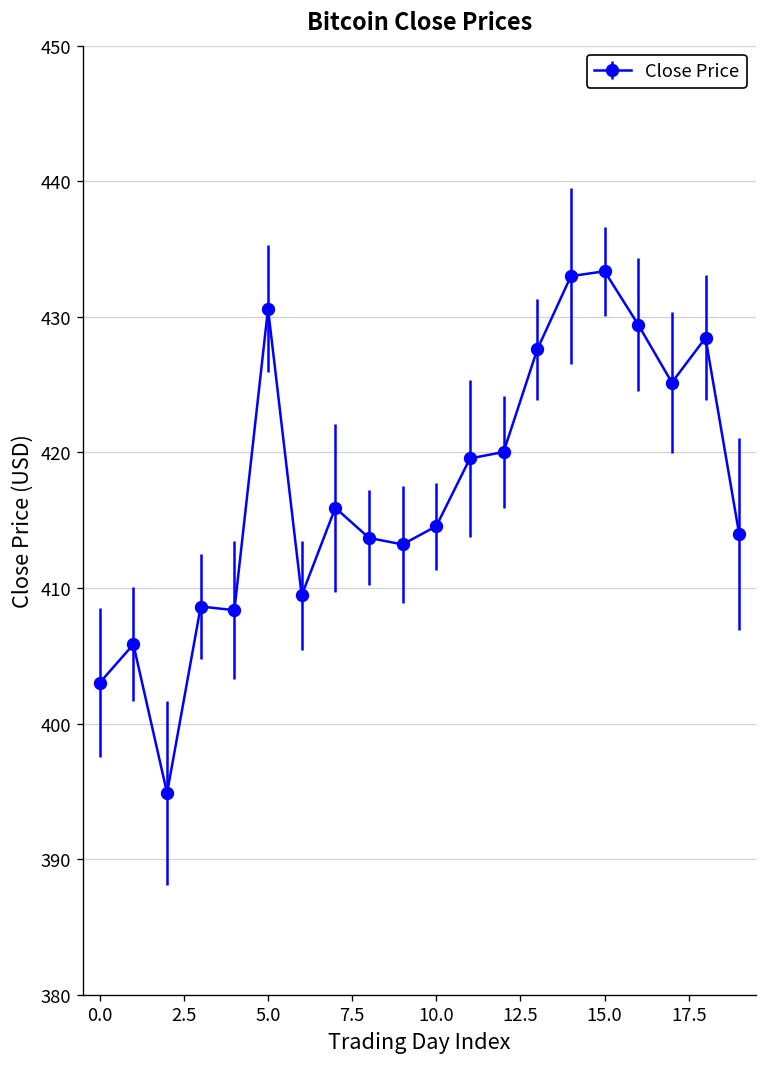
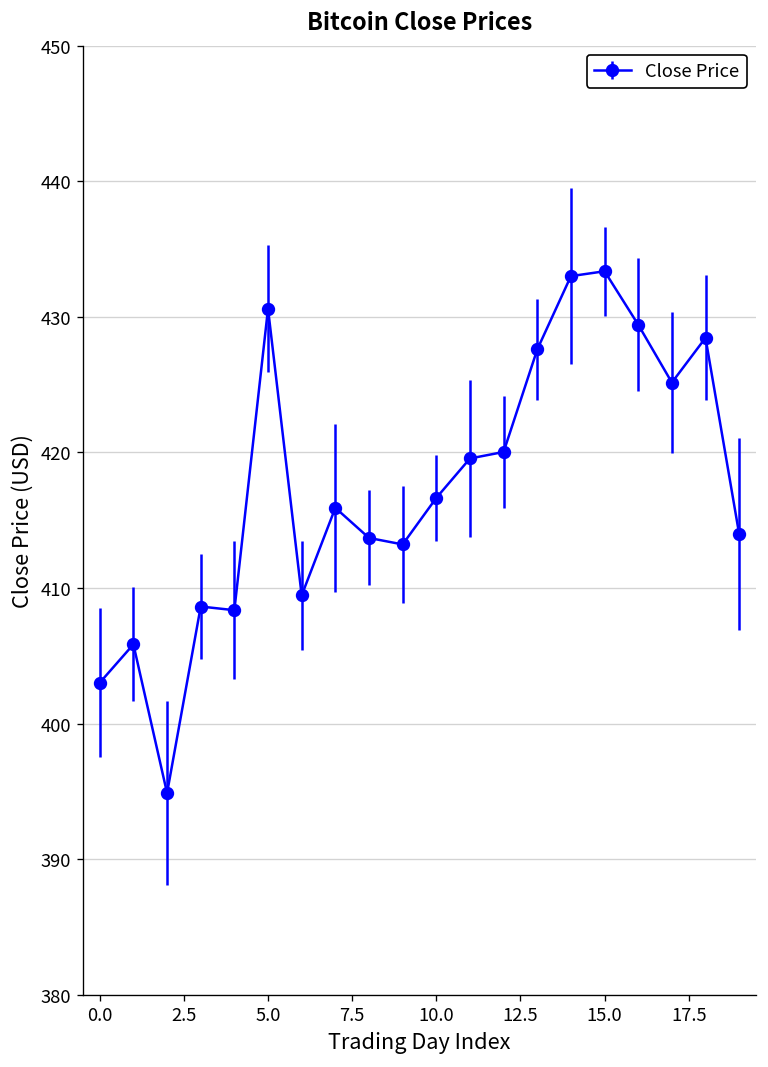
  {
    "0.0": 403.0,
    "5.0": 430.6,
-   "10.0": 414.6,
+   "10.0": 416.6,
    "15.0": 433.4
  }
